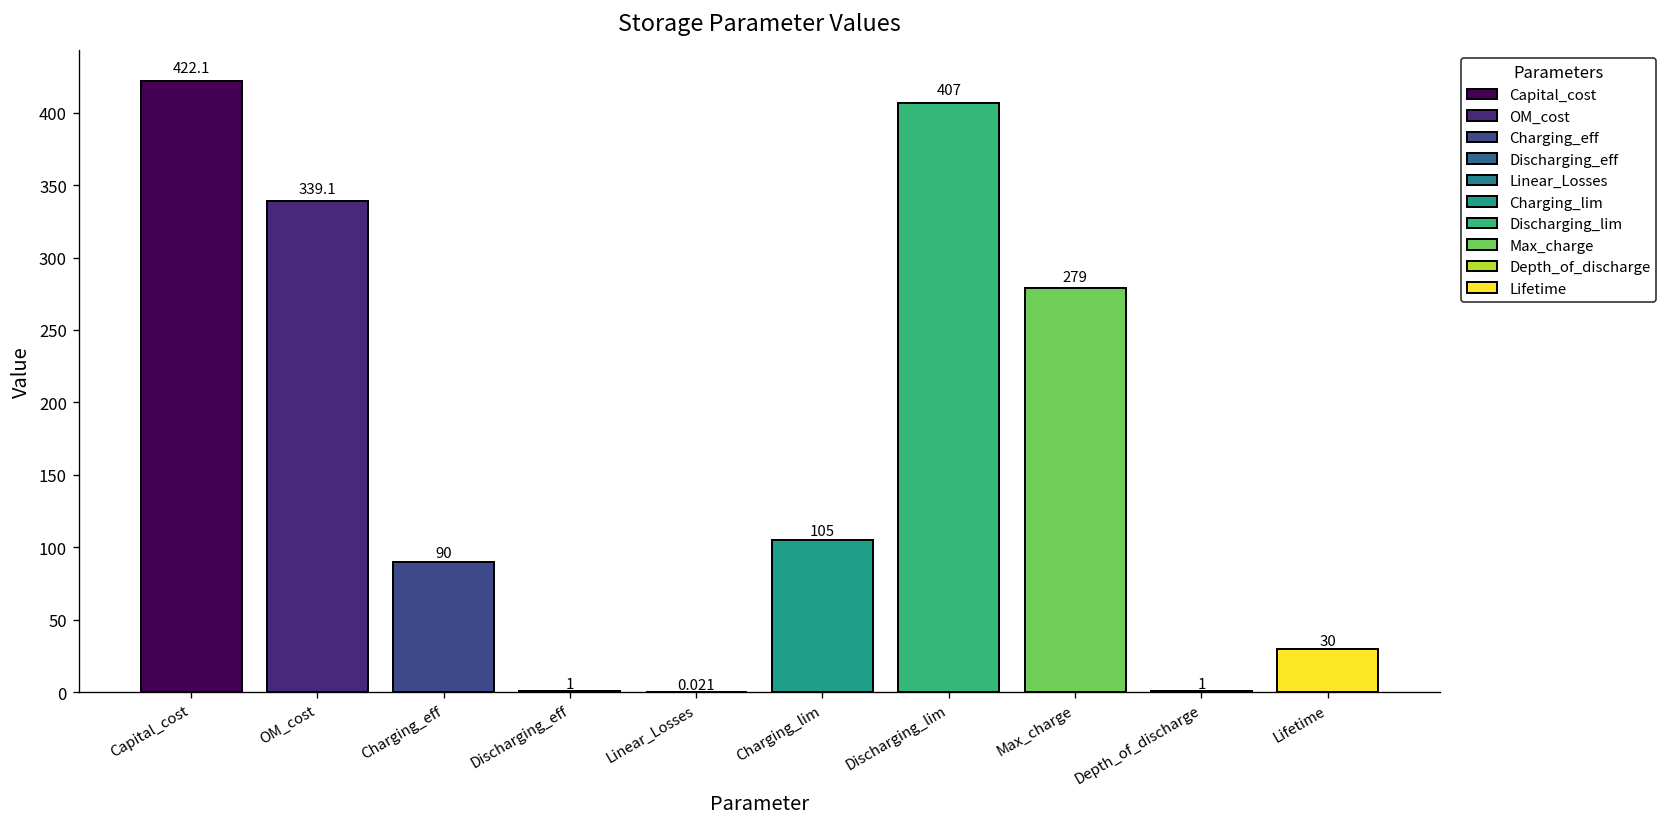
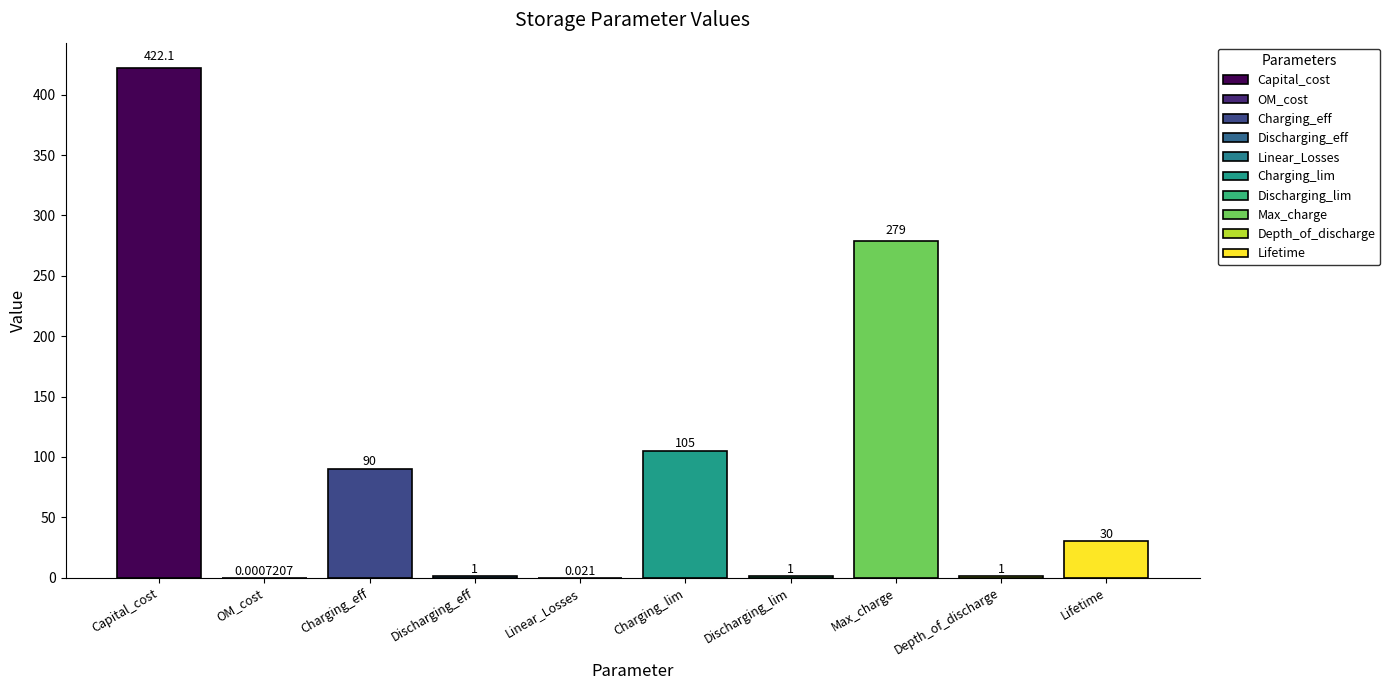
  {
    "Capital_cost": 422.1,
-   "OM_cost": 339.1,
+   "OM_cost": 0.0007207,
    "Charging_eff": 90,
    "Discharging_eff": 1,
    "Linear_Losses": 0.021,
    "Charging_lim": 105,
-   "Discharging_lim": 407,
+   "Discharging_lim": 1,
    "Max_charge": 279,
    "Depth_of_discharge": 1,
    "Lifetime": 30
  }
